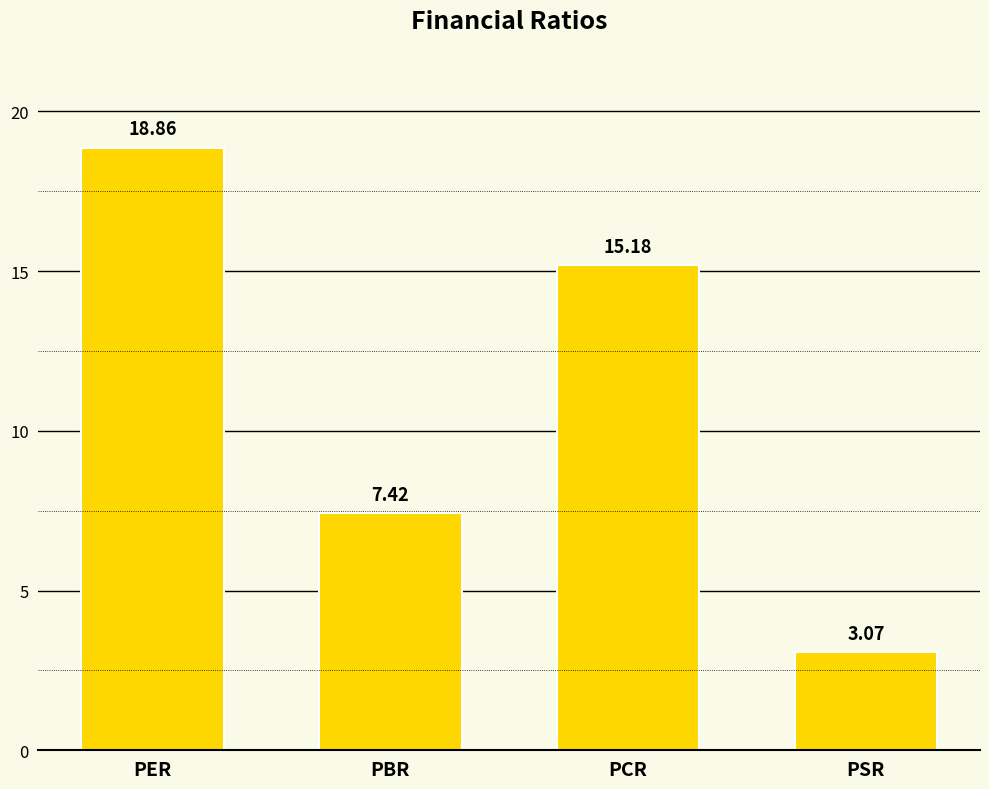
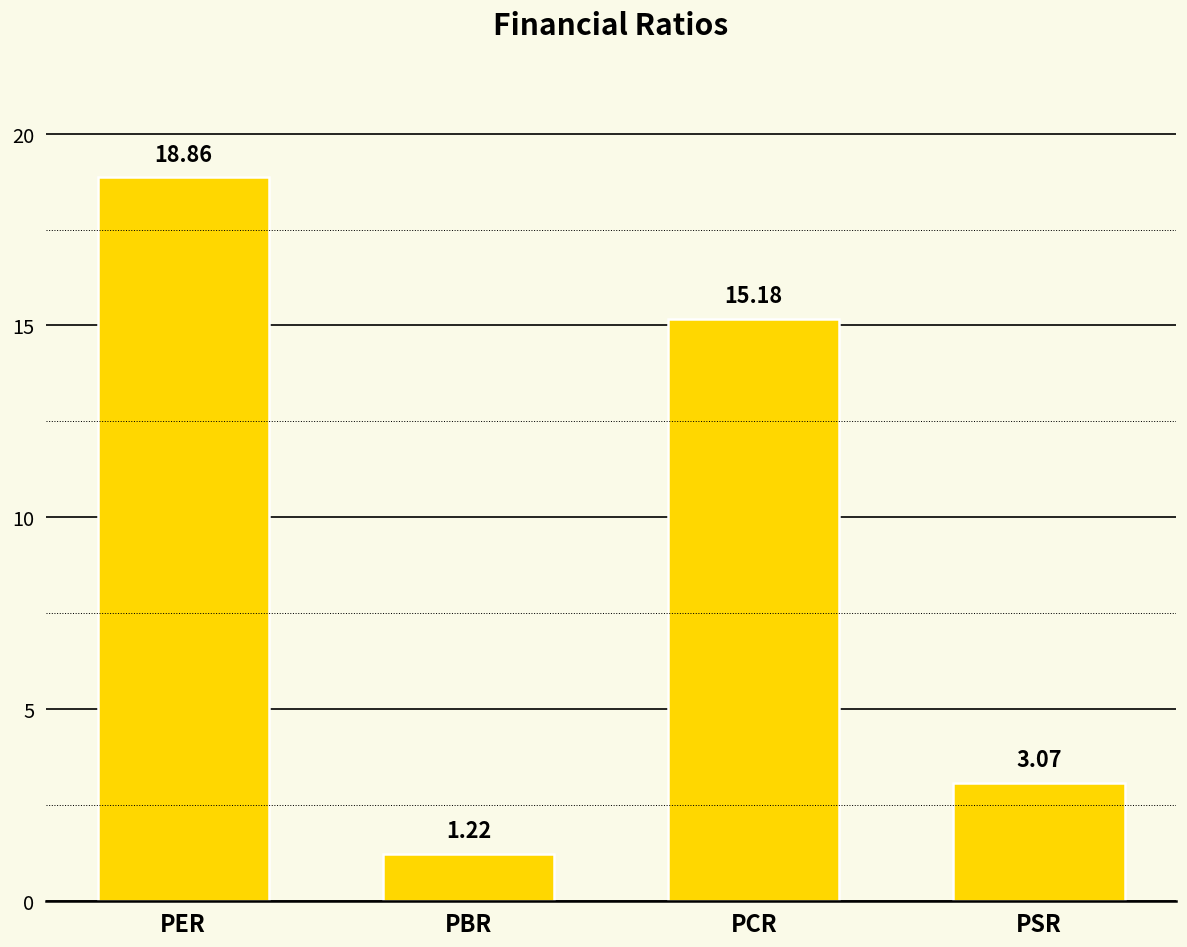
  {
    "PER": 18.86,
-   "PBR": 7.42,
+   "PBR": 1.22,
    "PCR": 15.18,
    "PSR": 3.07
  }
